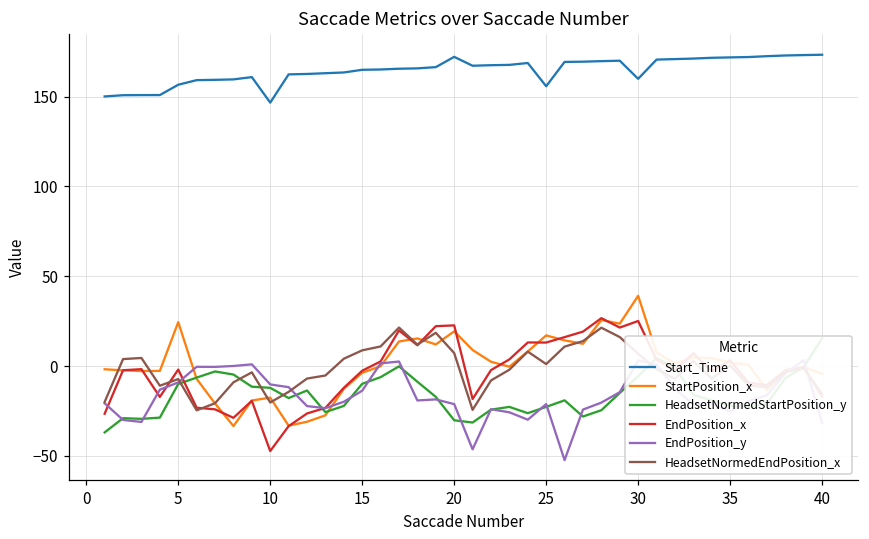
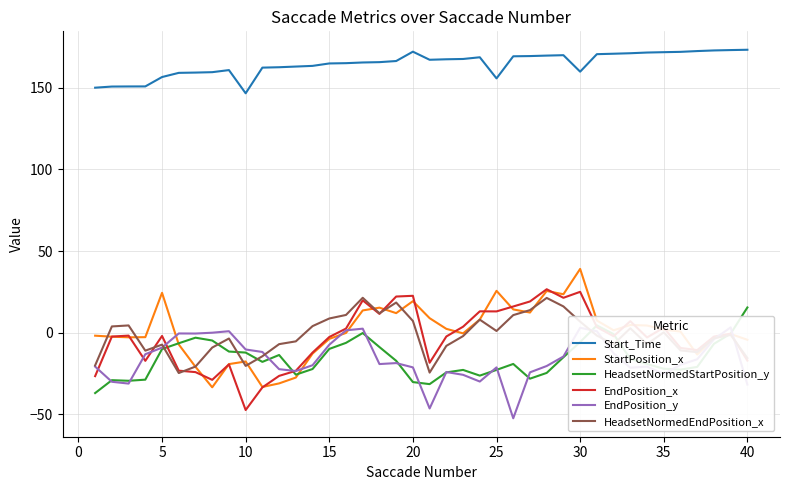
  {
    "Start_Time": {
      "5": 157,
      "10": 147,
      "15": 165,
      "20": 172,
      "25": 156,
      "30": 160,
      "35": 172,
      "40": 173
    },
    "StartPosition_x": {
      "5": 24,
      "10": -18,
      "20": 19,
-     "25": 17,
+     "25": 26,
      "30": 39
    },
    "HeadsetNormedStartPosition_y": {
      "10": -12,
      "15": -10,
      "20": -30,
      "40": 15
    },
    "EndPosition_x": {
      "5": -2,
      "10": -47,
      "20": 23,
      "25": 13,
      "30": 25
    },
    "EndPosition_y": {
      "10": -10,
-     "15": -14,
+     "15": -7,
      "20": -21
    },
    "HeadsetNormedEndPosition_x": {
      "5": -7,
      "10": -20,
      "15": 9,
      "20": 7,
      "25": 1
    }
  }
